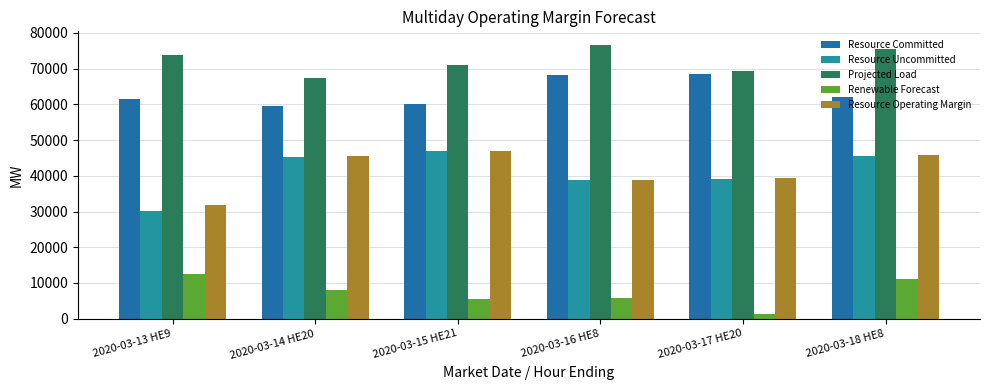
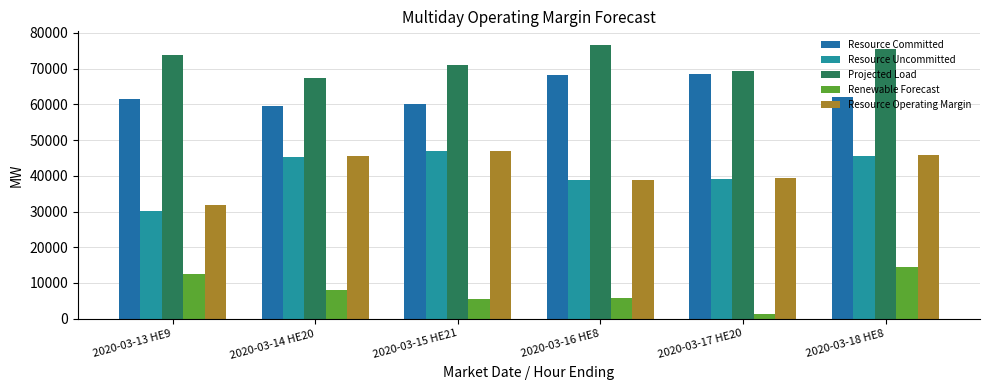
  {
    "Projected Load": {
      "2020-03-13 HE9": 74000,
      "2020-03-14 HE20": 67000,
      "2020-03-15 HE21": 71000,
      "2020-03-16 HE8": 77000,
      "2020-03-17 HE20": 69000,
      "2020-03-18 HE8": 75000
    },
    "Renewable Forecast": {
      "2020-03-13 HE9": 12000,
      "2020-03-14 HE20": 8000,
      "2020-03-15 HE21": 5000,
      "2020-03-16 HE8": 6000,
      "2020-03-17 HE20": 1000,
-     "2020-03-18 HE8": 11000
+     "2020-03-18 HE8": 14000
    },
    "Resource Operating Margin": {
      "2020-03-13 HE9": 32000,
      "2020-03-14 HE20": 46000,
      "2020-03-15 HE21": 47000,
      "2020-03-16 HE8": 39000,
      "2020-03-17 HE20": 39000,
      "2020-03-18 HE8": 46000
    }
  }
